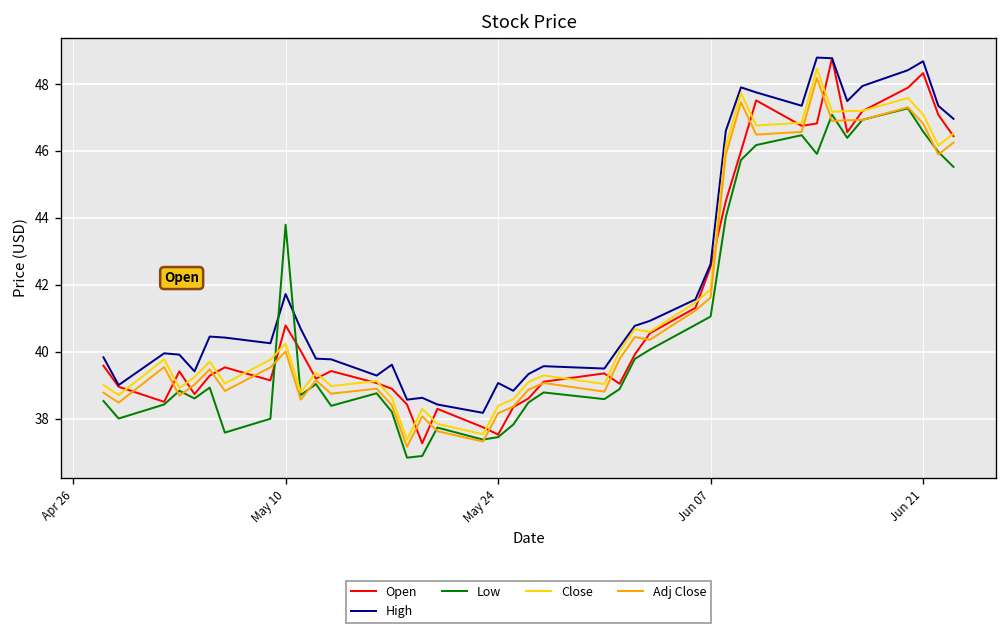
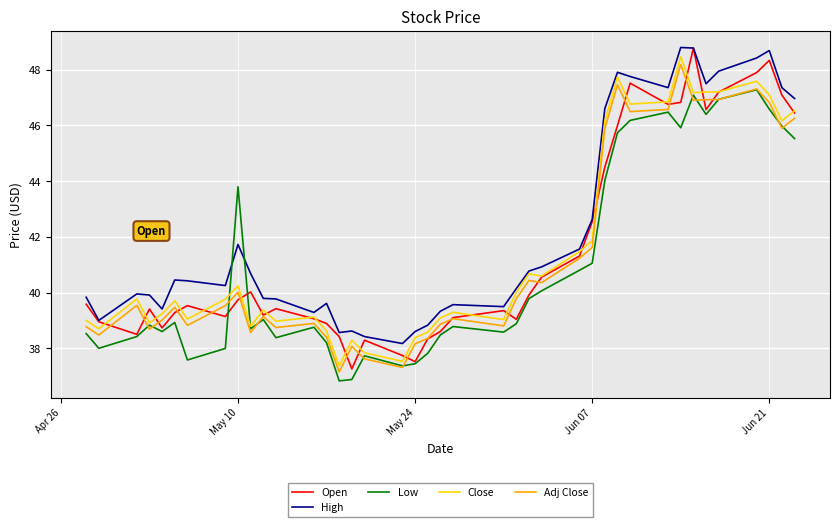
  {
    "Open": {
-     "May 10": 40.8,
+     "May 10": 39.7,
      "Jun 21": 48.3
    },
    "High": {
      "May 10": 41.7,
-     "May 24": 39.1,
+     "May 24": 38.6,
      "Jun 21": 48.7
    },
    "Low": {
      "May 10": 43.8,
      "Jun 07": 41.0,
      "Jun 21": 46.6
    }
  }
